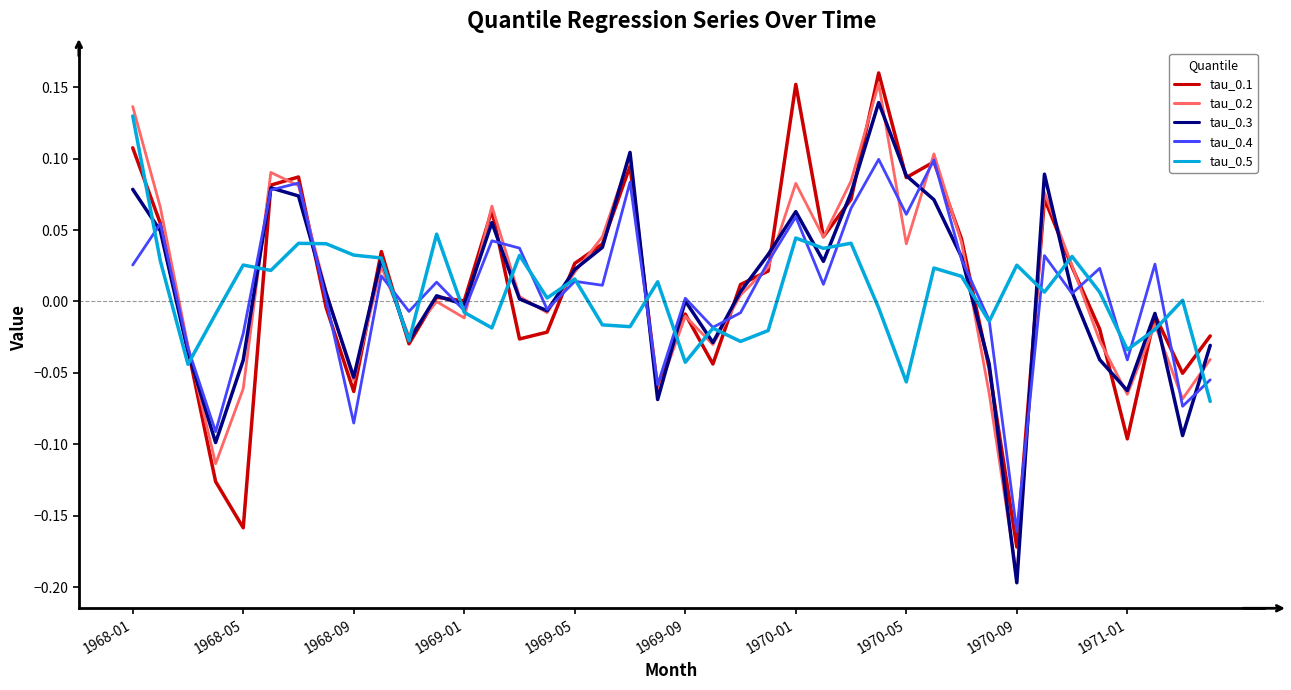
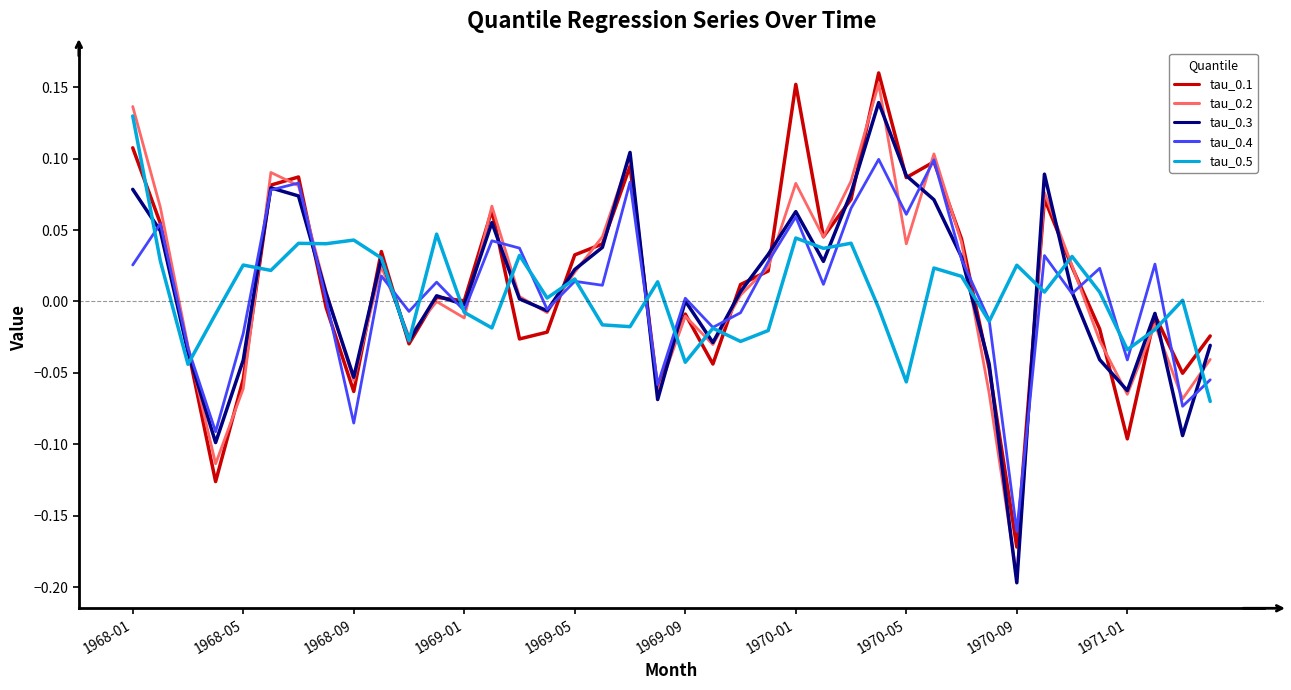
  {
    "tau_0.1": {
      "1968-01": 0.108,
-     "1968-05": -0.158,
+     "1968-05": -0.054,
      "1968-09": -0.063,
      "1969-01": 0.000,
-     "1969-05": 0.027,
+     "1969-05": 0.033,
      "1970-01": 0.152,
      "1970-09": -0.172,
      "1971-01": -0.096
    },
    "tau_0.2": {
      "1968-01": 0.136,
      "1968-05": -0.061,
      "1968-09": -0.055,
      "1969-01": -0.012,
      "1969-05": 0.020,
      "1970-01": 0.083,
      "1970-05": 0.040,
      "1970-09": -0.192,
      "1971-01": -0.065
    },
    "tau_0.3": {
      "1968-01": 0.078,
      "1968-05": -0.041,
      "1968-09": -0.053,
      "1969-01": -0.002,
      "1969-05": 0.022,
      "1969-09": 0.000,
      "1970-01": 0.063,
      "1970-09": -0.197,
      "1971-01": -0.062
    },
    "tau_0.4": {
      "1968-01": 0.026,
      "1968-05": -0.022,
      "1968-09": -0.085,
      "1969-09": 0.002,
      "1970-01": 0.059,
      "1970-05": 0.061,
      "1970-09": -0.161,
      "1971-01": -0.041
    },
    "tau_0.5": {
      "1968-01": 0.130,
      "1968-05": 0.025,
-     "1968-09": 0.032,
+     "1968-09": 0.043,
      "1969-09": -0.043,
      "1970-01": 0.044,
      "1970-05": -0.056,
      "1970-09": 0.025,
      "1971-01": -0.034
    }
  }
